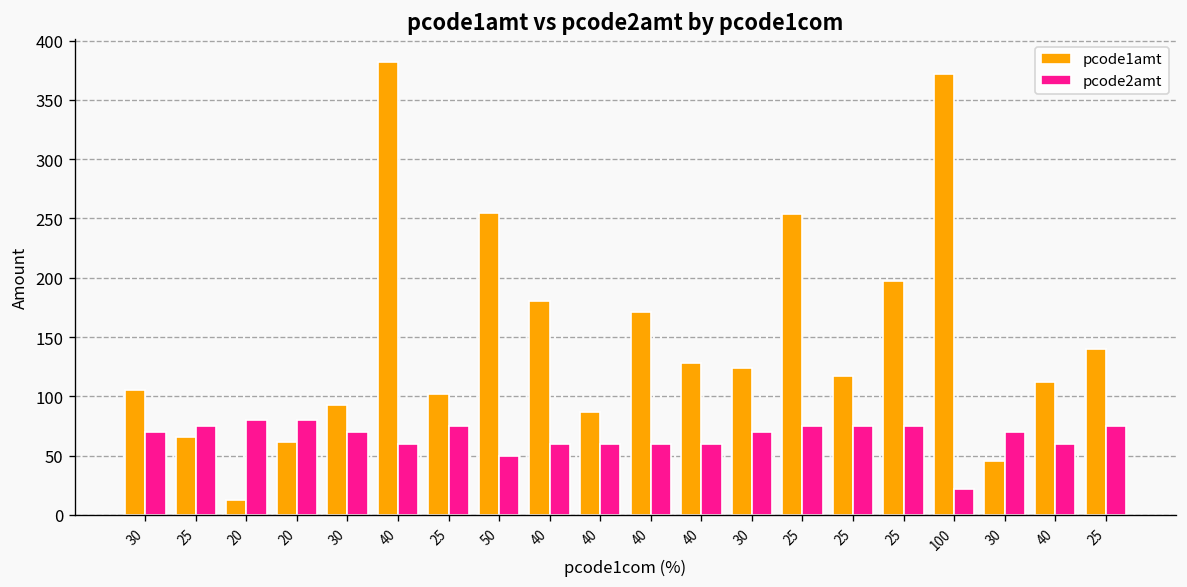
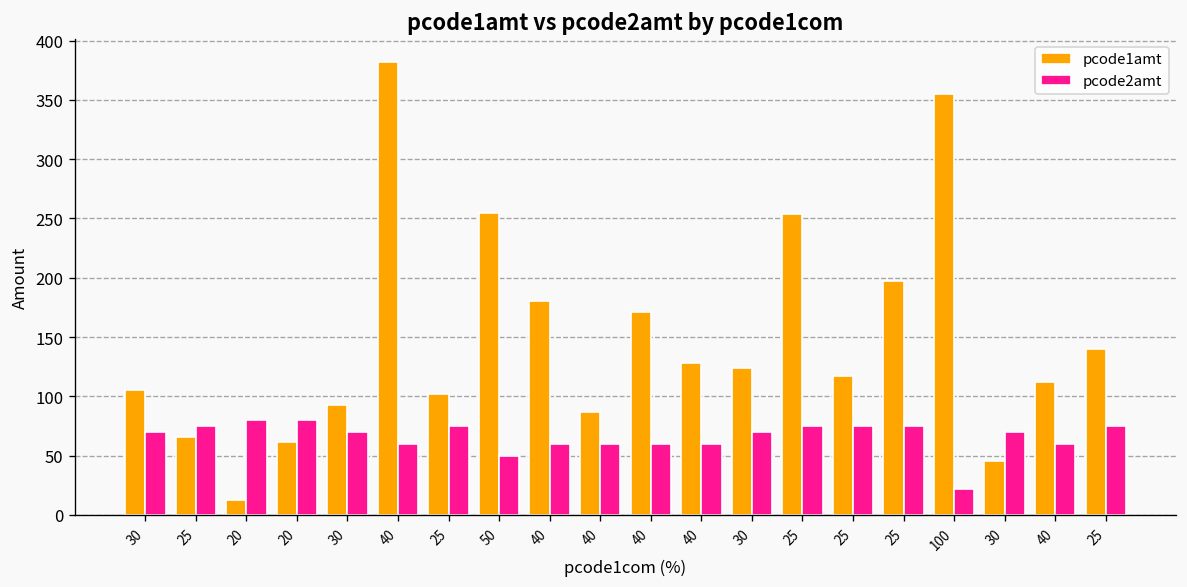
  {
    "pcode1amt": {
      "50": 250,
-     "100": 370
+     "100": 360
    },
    "pcode2amt": {
      "50": 50,
      "100": 20
    }
  }
